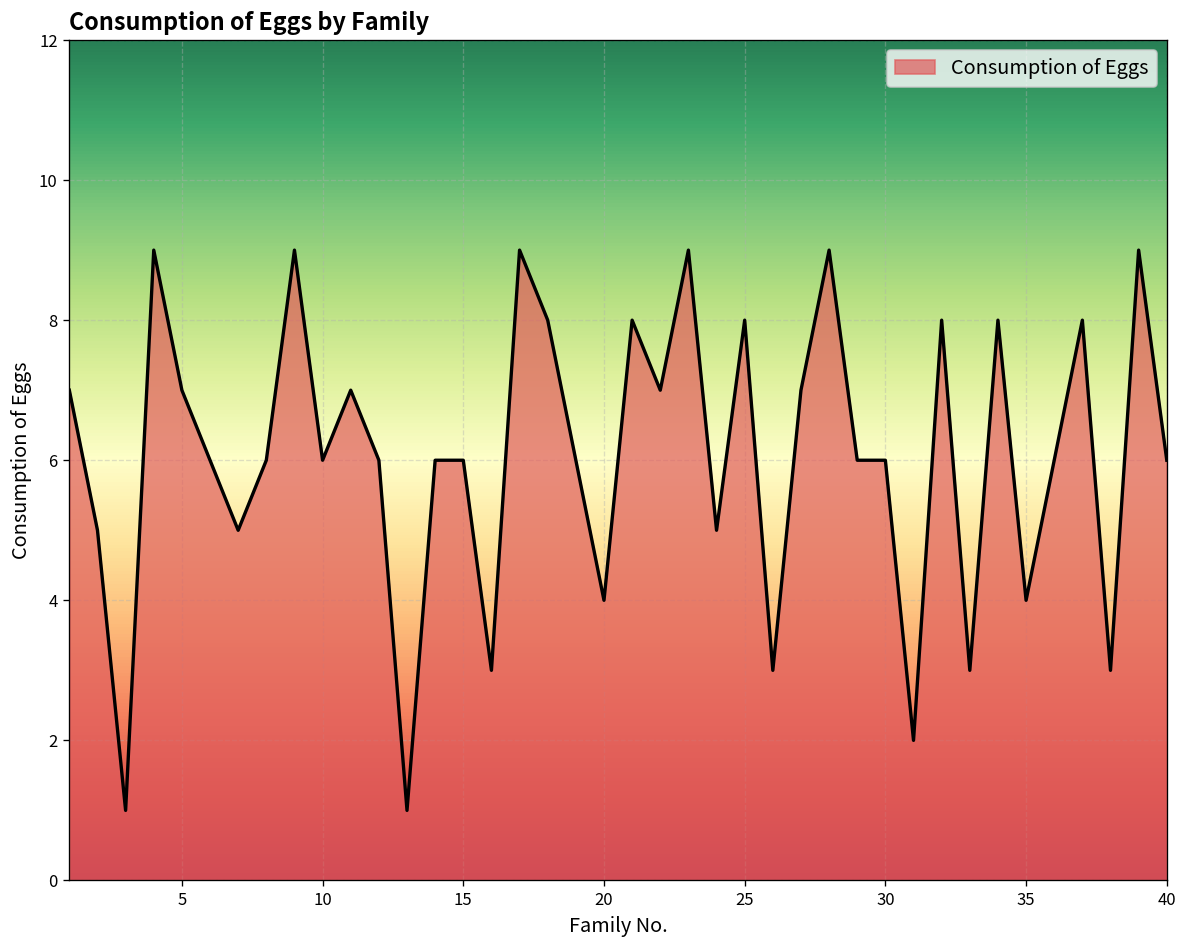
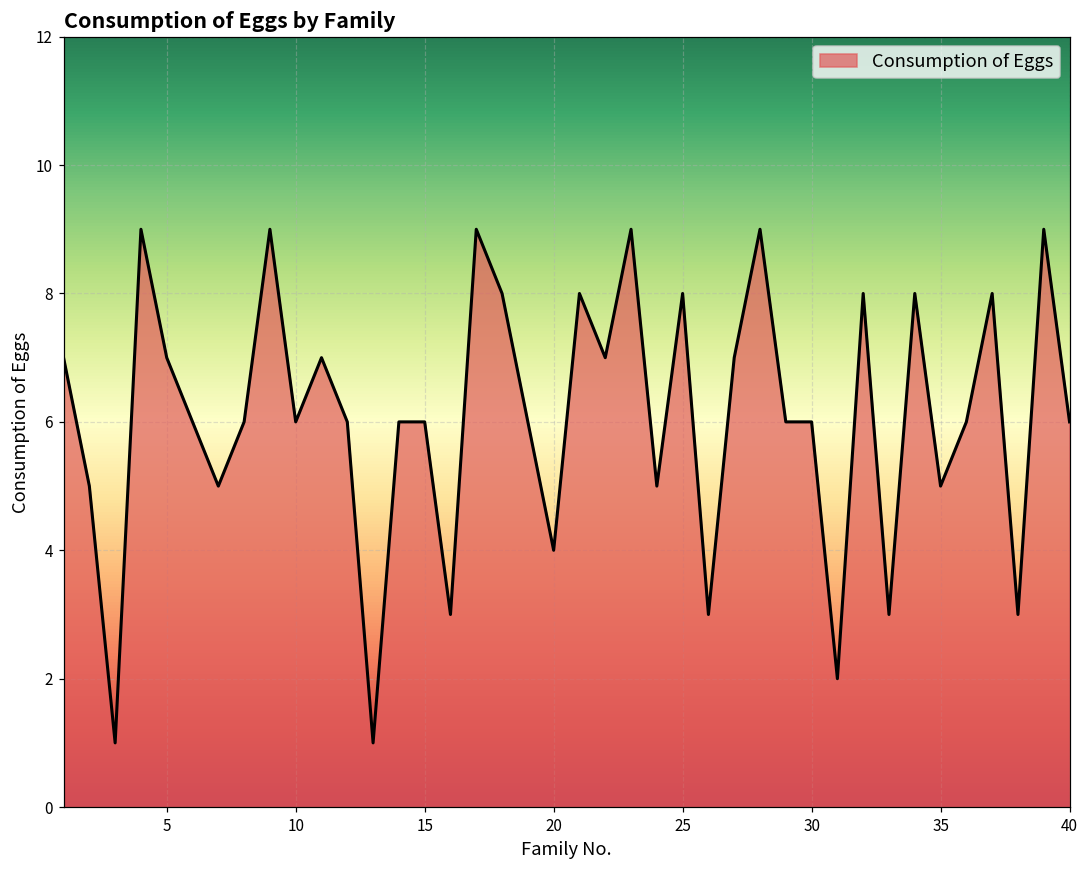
  {
    "5": 7,
    "10": 6,
    "15": 6,
    "20": 4,
    "25": 8,
    "30": 6,
-   "35": 4,
+   "35": 5,
    "40": 6
  }
